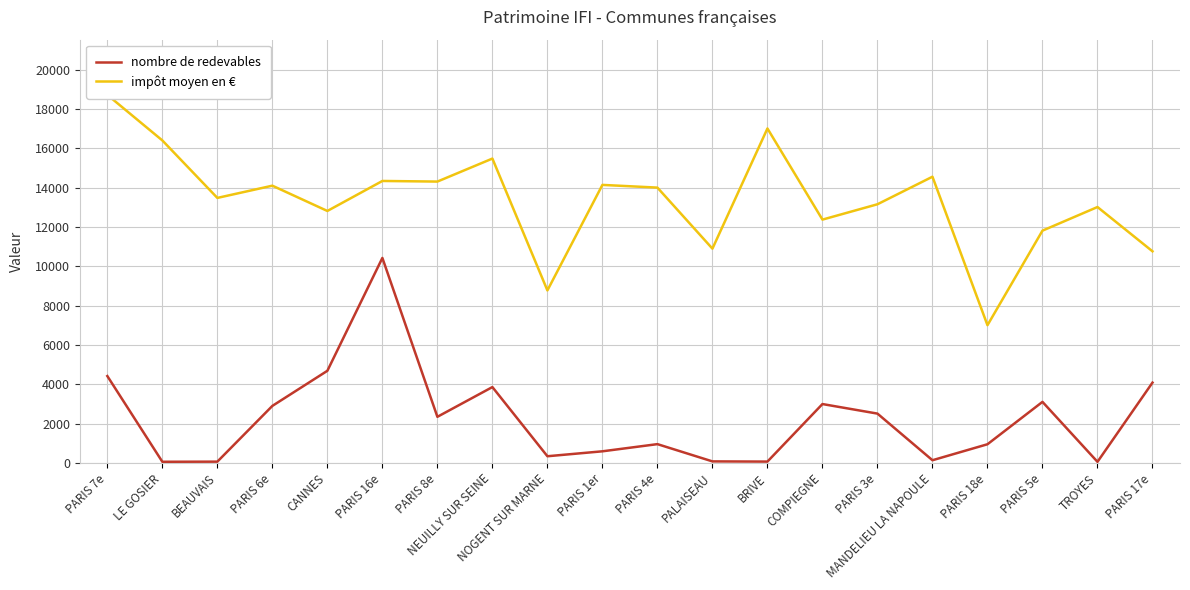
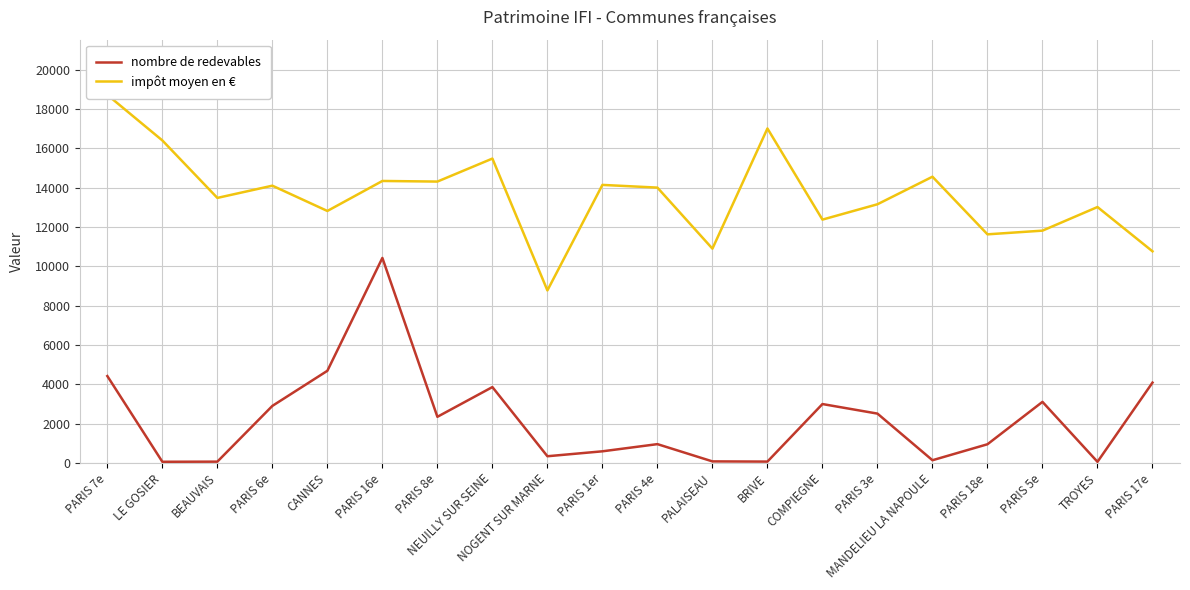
  {
    "nombre de redevables": {
      "PARIS 7e": 4400,
      "LE GOSIER": 100,
      "BEAUVAIS": 100,
      "PARIS 6e": 2900,
      "CANNES": 4700,
      "PARIS 16e": 10400,
      "PARIS 8e": 2300,
      "NEUILLY SUR SEINE": 3900,
      "NOGENT SUR MARNE": 300,
      "PARIS 1er": 600,
      "PARIS 4e": 1000,
      "PALAISEAU": 100,
      "BRIVE": 100,
      "COMPIEGNE": 3000,
      "PARIS 3e": 2500,
      "MANDELIEU LA NAPOULE": 100,
      "PARIS 18e": 900,
      "PARIS 5e": 3100,
      "TROYES": 100,
      "PARIS 17e": 4100
    },
    "impôt moyen en €": {
      "LE GOSIER": 16400,
      "BEAUVAIS": 13500,
      "PARIS 6e": 14100,
      "CANNES": 12800,
      "PARIS 16e": 14300,
      "PARIS 8e": 14300,
      "NEUILLY SUR SEINE": 15500,
      "NOGENT SUR MARNE": 8800,
      "PARIS 1er": 14100,
      "PARIS 4e": 14000,
      "PALAISEAU": 10900,
      "BRIVE": 17000,
      "COMPIEGNE": 12400,
      "PARIS 3e": 13200,
      "MANDELIEU LA NAPOULE": 14600,
-     "PARIS 18e": 7000,
+     "PARIS 18e": 11600,
      "PARIS 5e": 11800,
      "TROYES": 13000,
      "PARIS 17e": 10800
    }
  }
